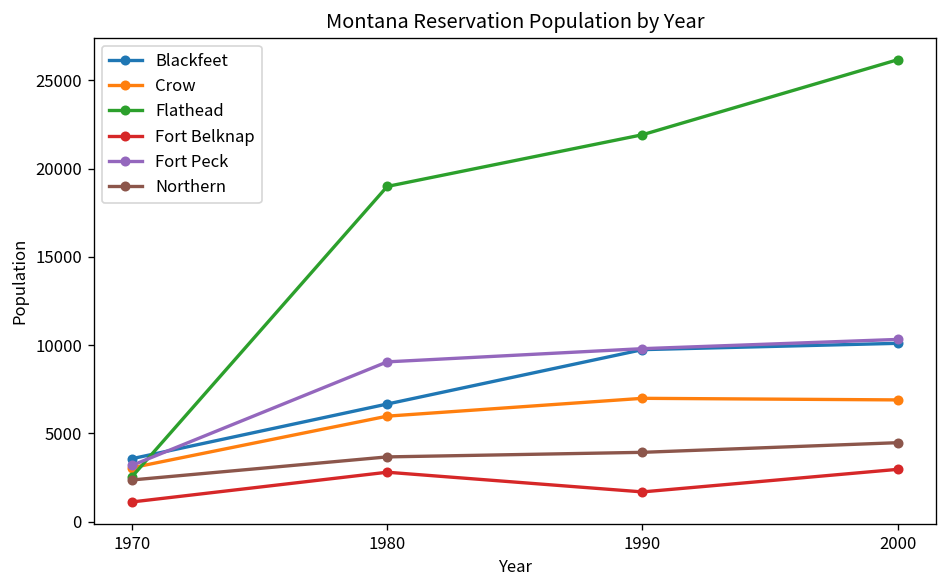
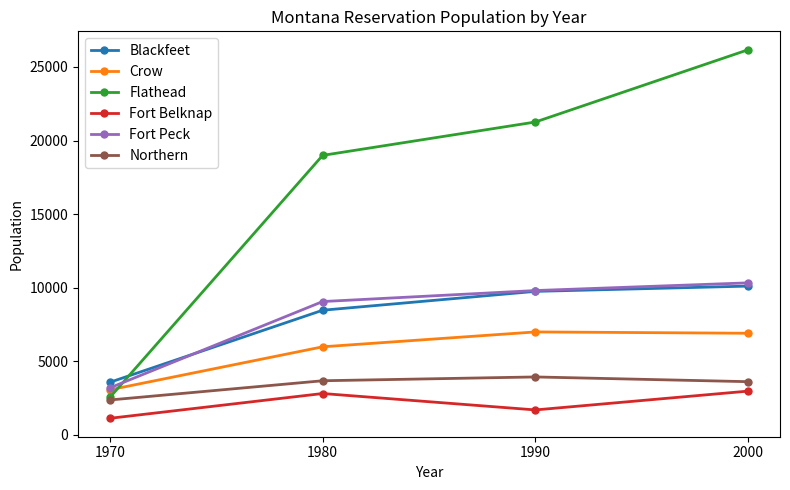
  {
    "Blackfeet": {
      "1970": 3600,
-     "1980": 6700,
+     "1980": 8500,
      "2000": 10100
    },
    "Crow": {
      "1980": 6000,
      "1990": 7000,
      "2000": 6900
    },
    "Flathead": {
      "1970": 2500,
      "1980": 19000,
-     "1990": 21900,
+     "1990": 21300,
      "2000": 26200
    },
    "Fort Belknap": {
      "1970": 1100,
      "1980": 2800,
      "1990": 1700,
      "2000": 3000
    },
    "Fort Peck": {
      "1980": 9100,
      "2000": 10300
    },
    "Northern": {
      "1970": 2400,
      "1980": 3700,
      "1990": 3900,
-     "2000": 4500
+     "2000": 3600
    }
  }
